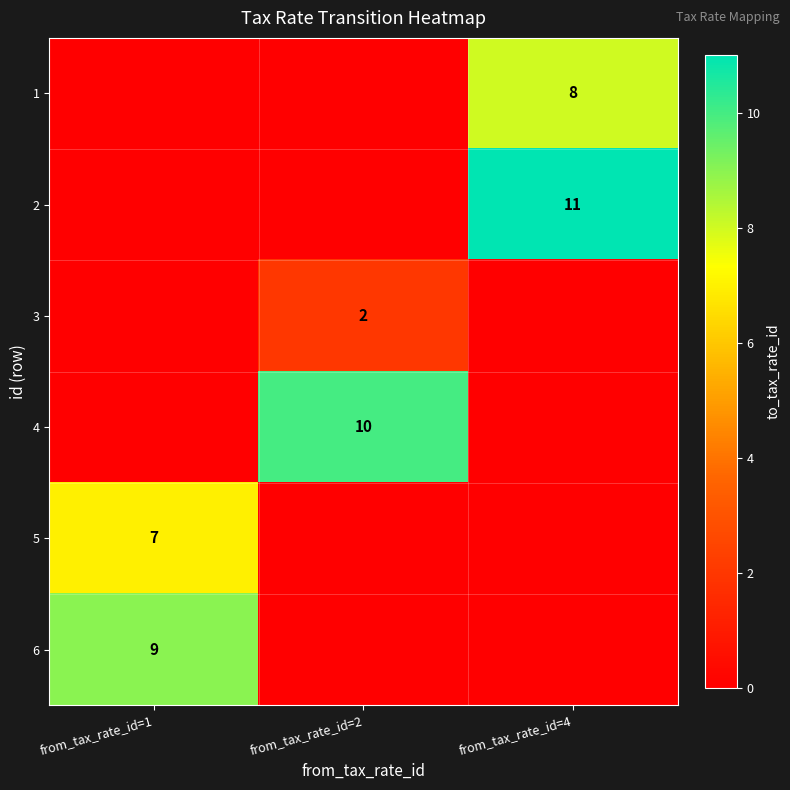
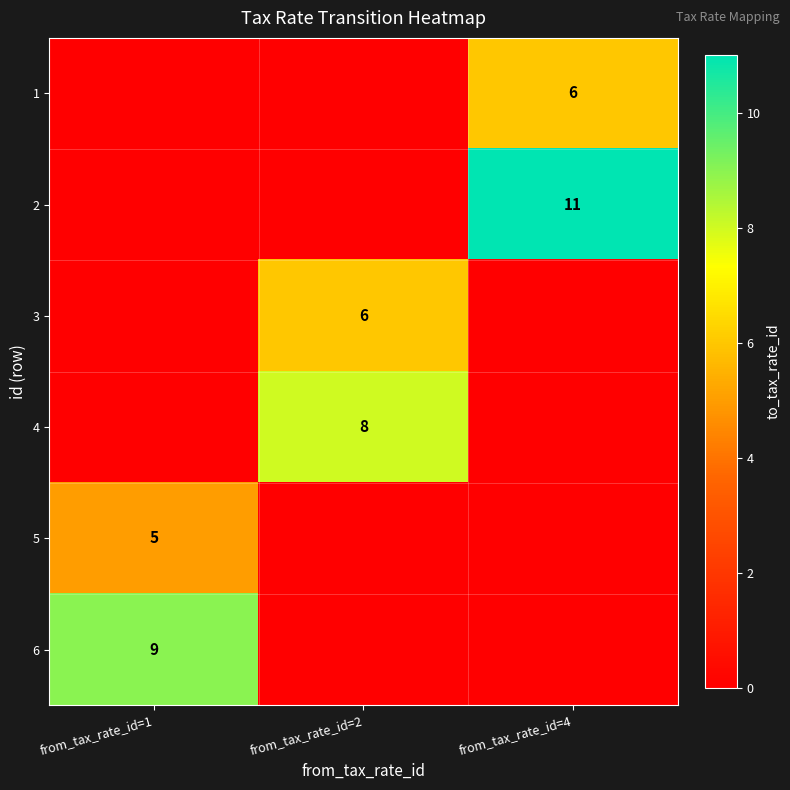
  {
    "1": {
-     "from_tax_rate_id=4": 8
+     "from_tax_rate_id=4": 6
    },
    "2": {
      "from_tax_rate_id=4": 11
    },
    "3": {
-     "from_tax_rate_id=2": 2
+     "from_tax_rate_id=2": 6
    },
    "4": {
-     "from_tax_rate_id=2": 10
+     "from_tax_rate_id=2": 8
    },
    "5": {
-     "from_tax_rate_id=1": 7
+     "from_tax_rate_id=1": 5
    },
    "6": {
      "from_tax_rate_id=1": 9
    }
  }
